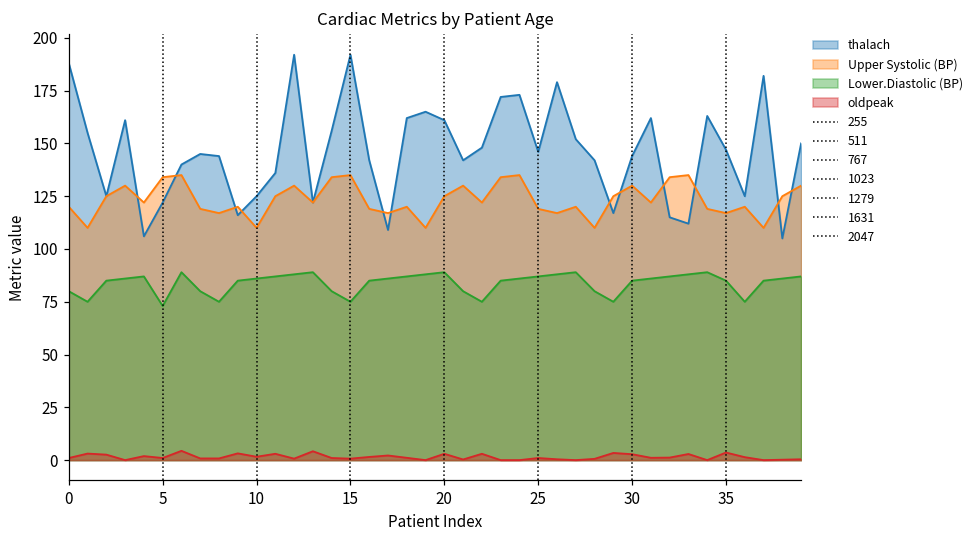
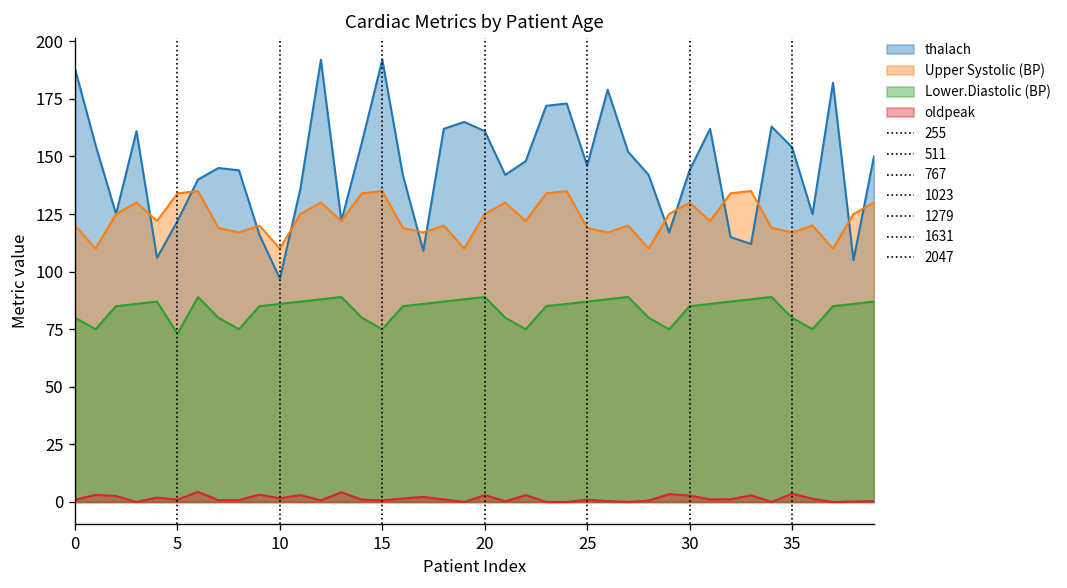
  {
    "thalach": {
      "0": 188,
      "5": 122,
-     "10": 125,
+     "10": 97,
      "15": 192,
      "20": 161,
      "25": 146,
      "30": 144,
-     "35": 147
+     "35": 154
    },
    "Lower.Diastolic (BP)": {
      "0": 80,
      "5": 73,
      "10": 86,
      "15": 75,
      "20": 89,
      "25": 87,
      "30": 85,
-     "35": 85
+     "35": 80
    }
  }
